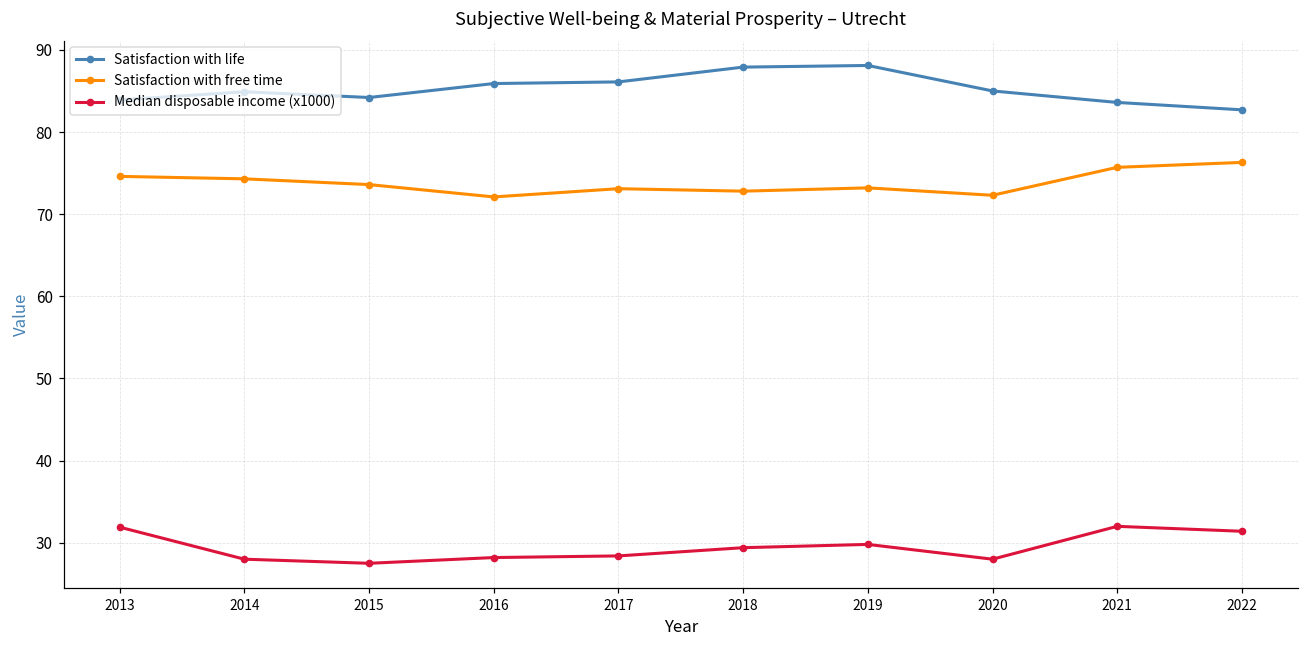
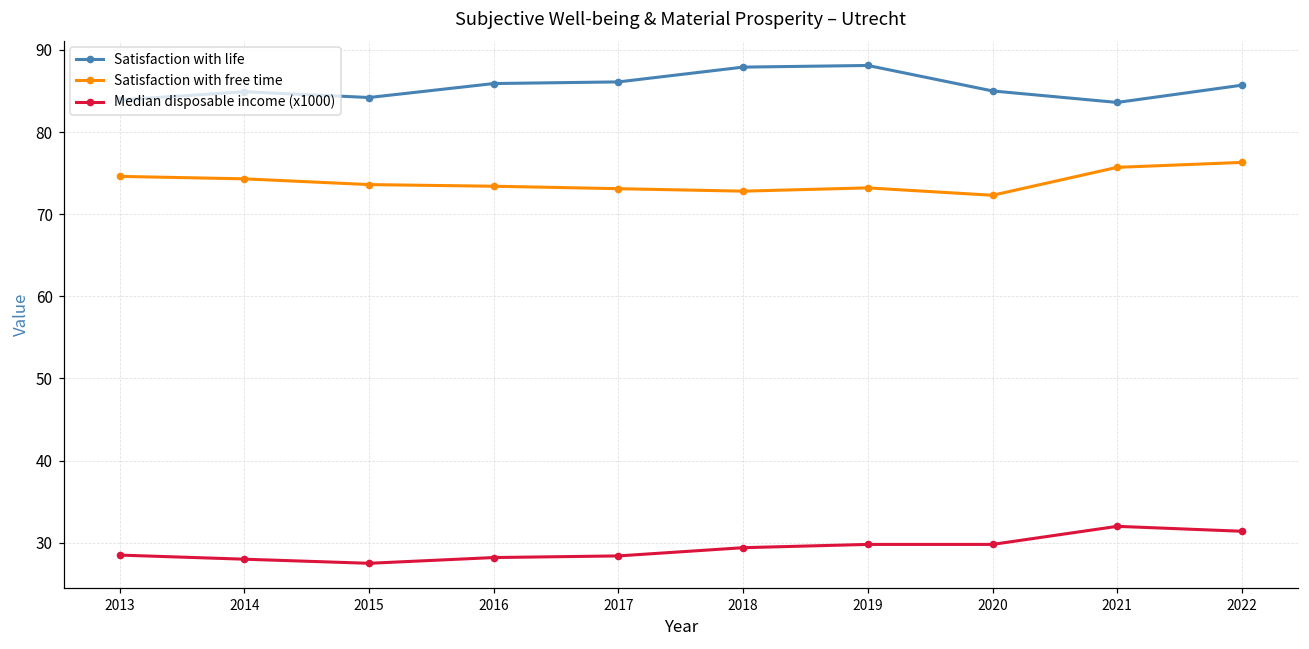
  {
    "Satisfaction with life": {
      "2015": 84,
      "2016": 86,
      "2017": 86,
      "2018": 88,
      "2019": 88,
      "2020": 85,
      "2021": 84,
-     "2022": 83
+     "2022": 86
    },
    "Satisfaction with free time": {
      "2013": 75,
      "2014": 74,
      "2015": 74,
-     "2016": 72,
+     "2016": 73,
      "2017": 73,
      "2018": 73,
      "2019": 73,
      "2020": 72,
      "2021": 76,
      "2022": 76
    },
    "Median disposable income (x1000)": {
-     "2013": 32,
+     "2013": 29,
      "2014": 28,
      "2015": 28,
      "2016": 28,
      "2017": 28,
      "2018": 29,
      "2019": 30,
-     "2020": 28,
+     "2020": 30,
      "2021": 32,
      "2022": 31
    }
  }
